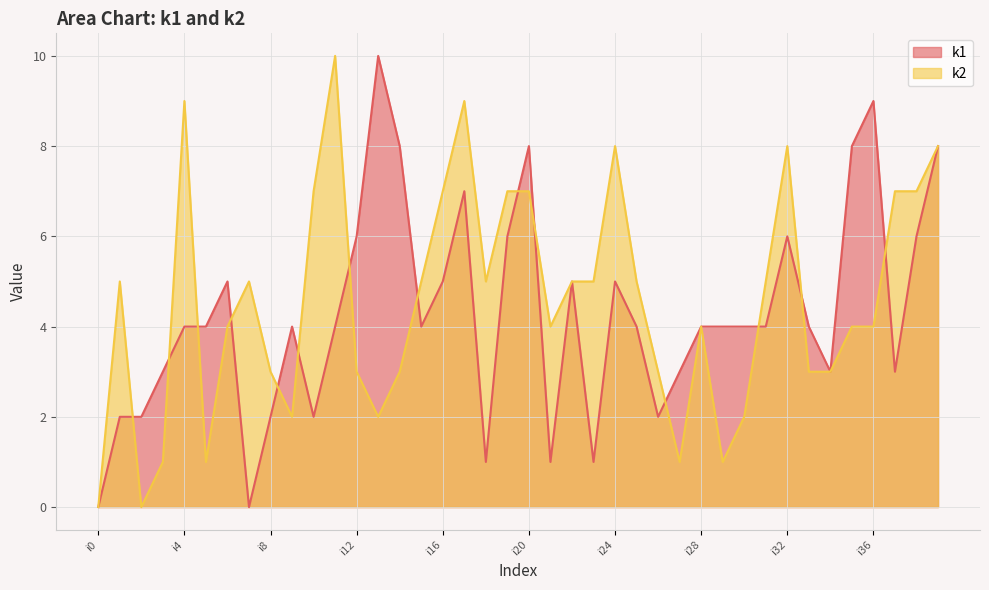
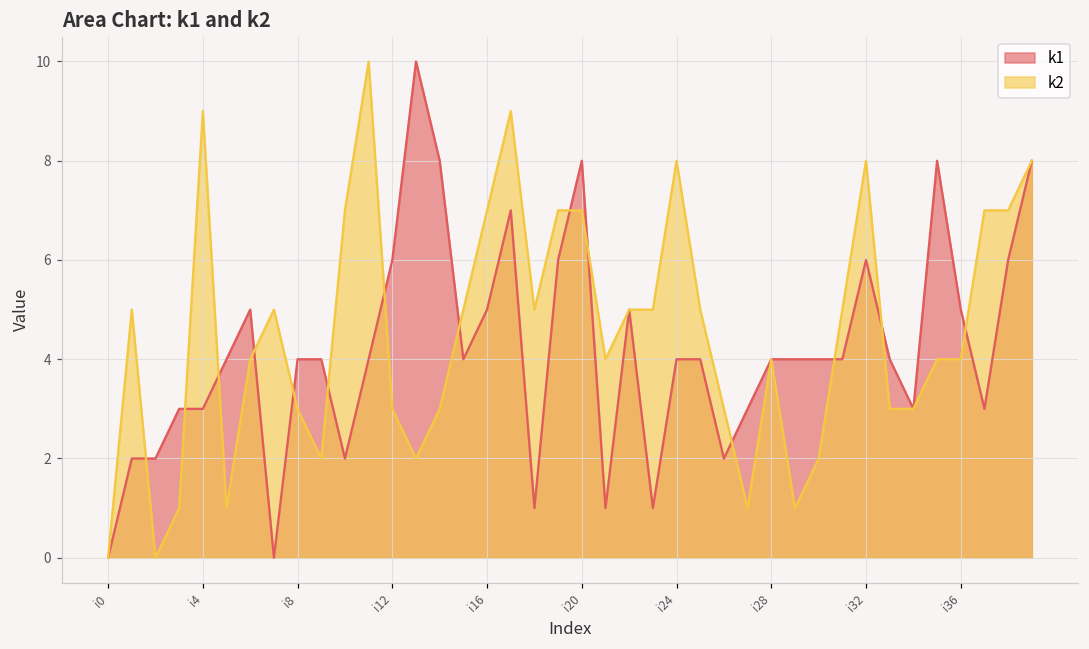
  {
    "k1": {
-     "i4": 4,
-     "i8": 2,
+     "i4": 3,
+     "i8": 4,
      "i12": 6,
      "i16": 5,
      "i20": 8,
-     "i24": 5,
+     "i24": 4,
      "i32": 6,
-     "i36": 9
+     "i36": 5
    },
    "k2": {
      "i4": 9,
      "i8": 3,
      "i12": 3,
      "i16": 7,
      "i20": 7,
      "i24": 8,
      "i32": 8,
      "i36": 4
    }
  }
